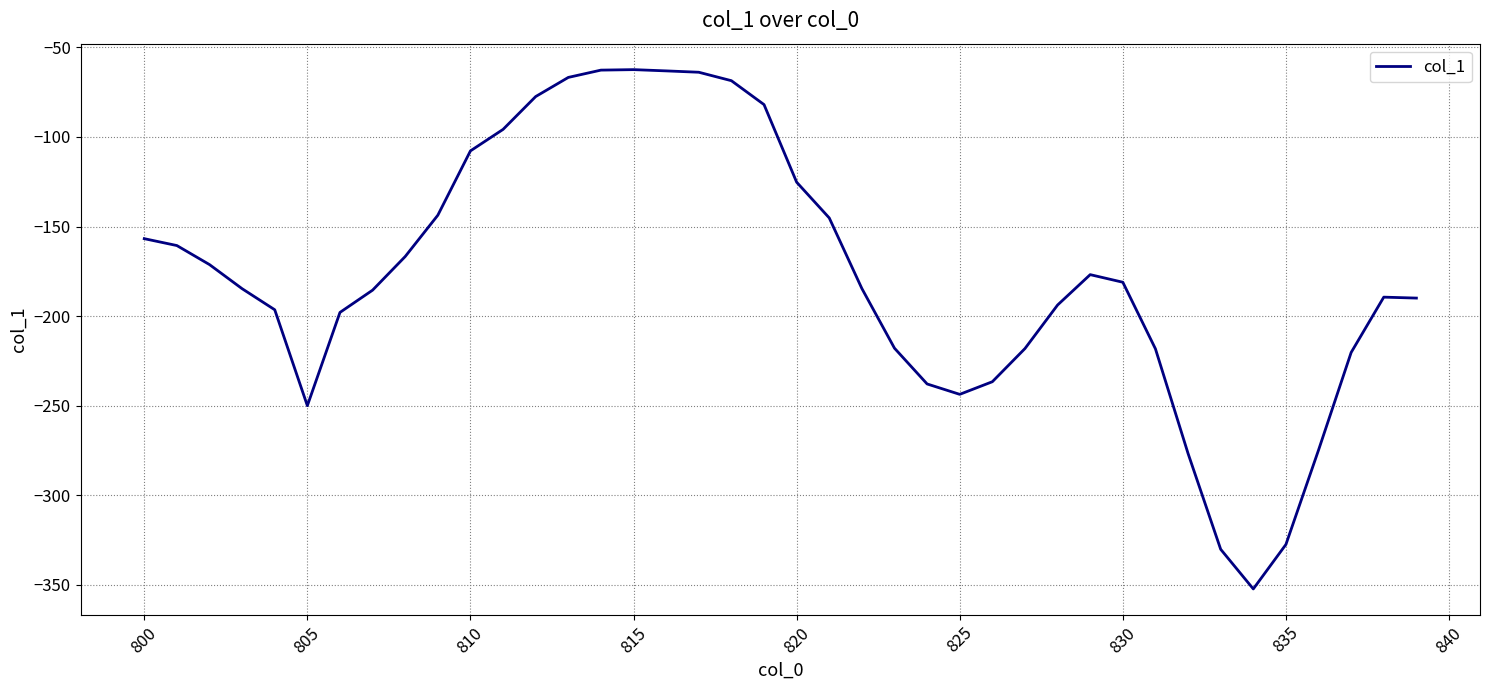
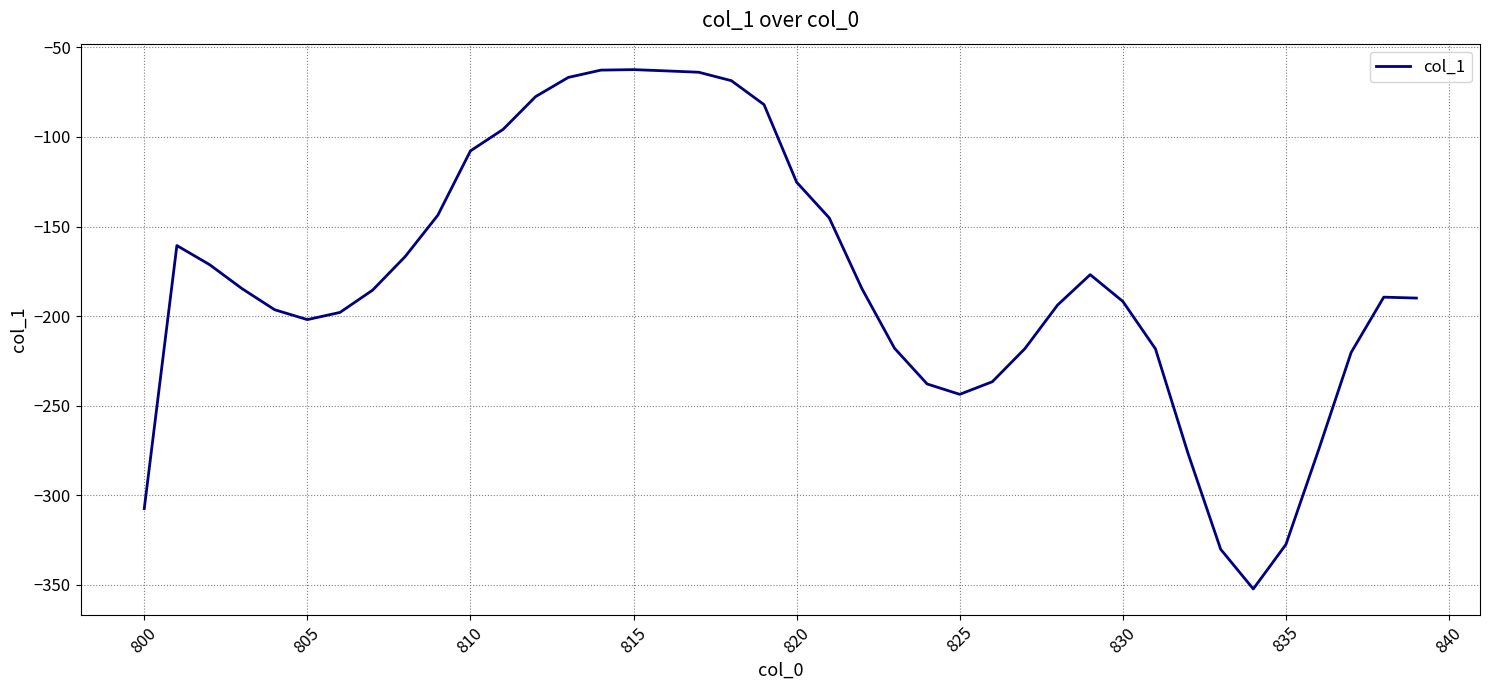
  {
-   "800": -157,
-   "805": -250,
+   "800": -307,
+   "805": -202,
    "810": -108,
    "815": -62,
    "820": -125,
    "825": -244,
-   "830": -181,
+   "830": -192,
    "835": -327
  }
